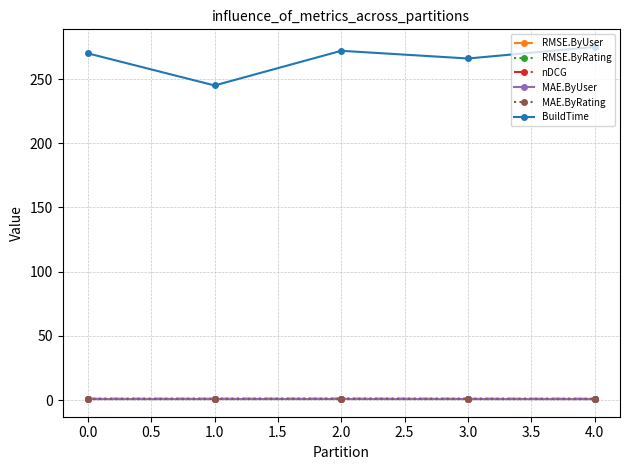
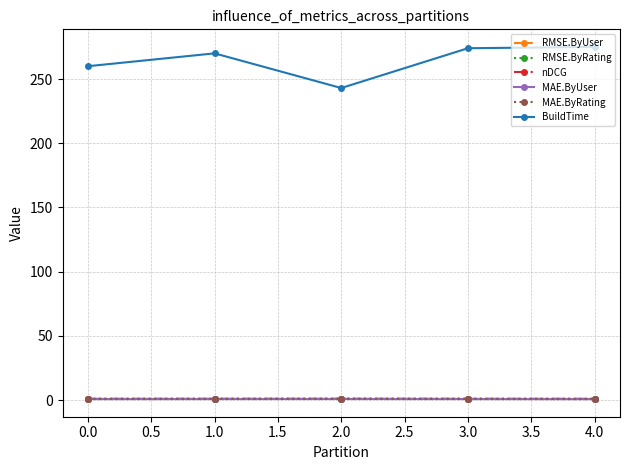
  {
    "MAE.ByRating": {
      "0.0": 1,
      "1.0": 1,
      "2.0": 1,
      "3.0": 1,
      "4.0": 1
    },
    "BuildTime": {
-     "0.0": 270,
-     "1.0": 245,
-     "2.0": 272,
-     "3.0": 266
+     "0.0": 260,
+     "1.0": 270,
+     "2.0": 243,
+     "3.0": 274
    }
  }
